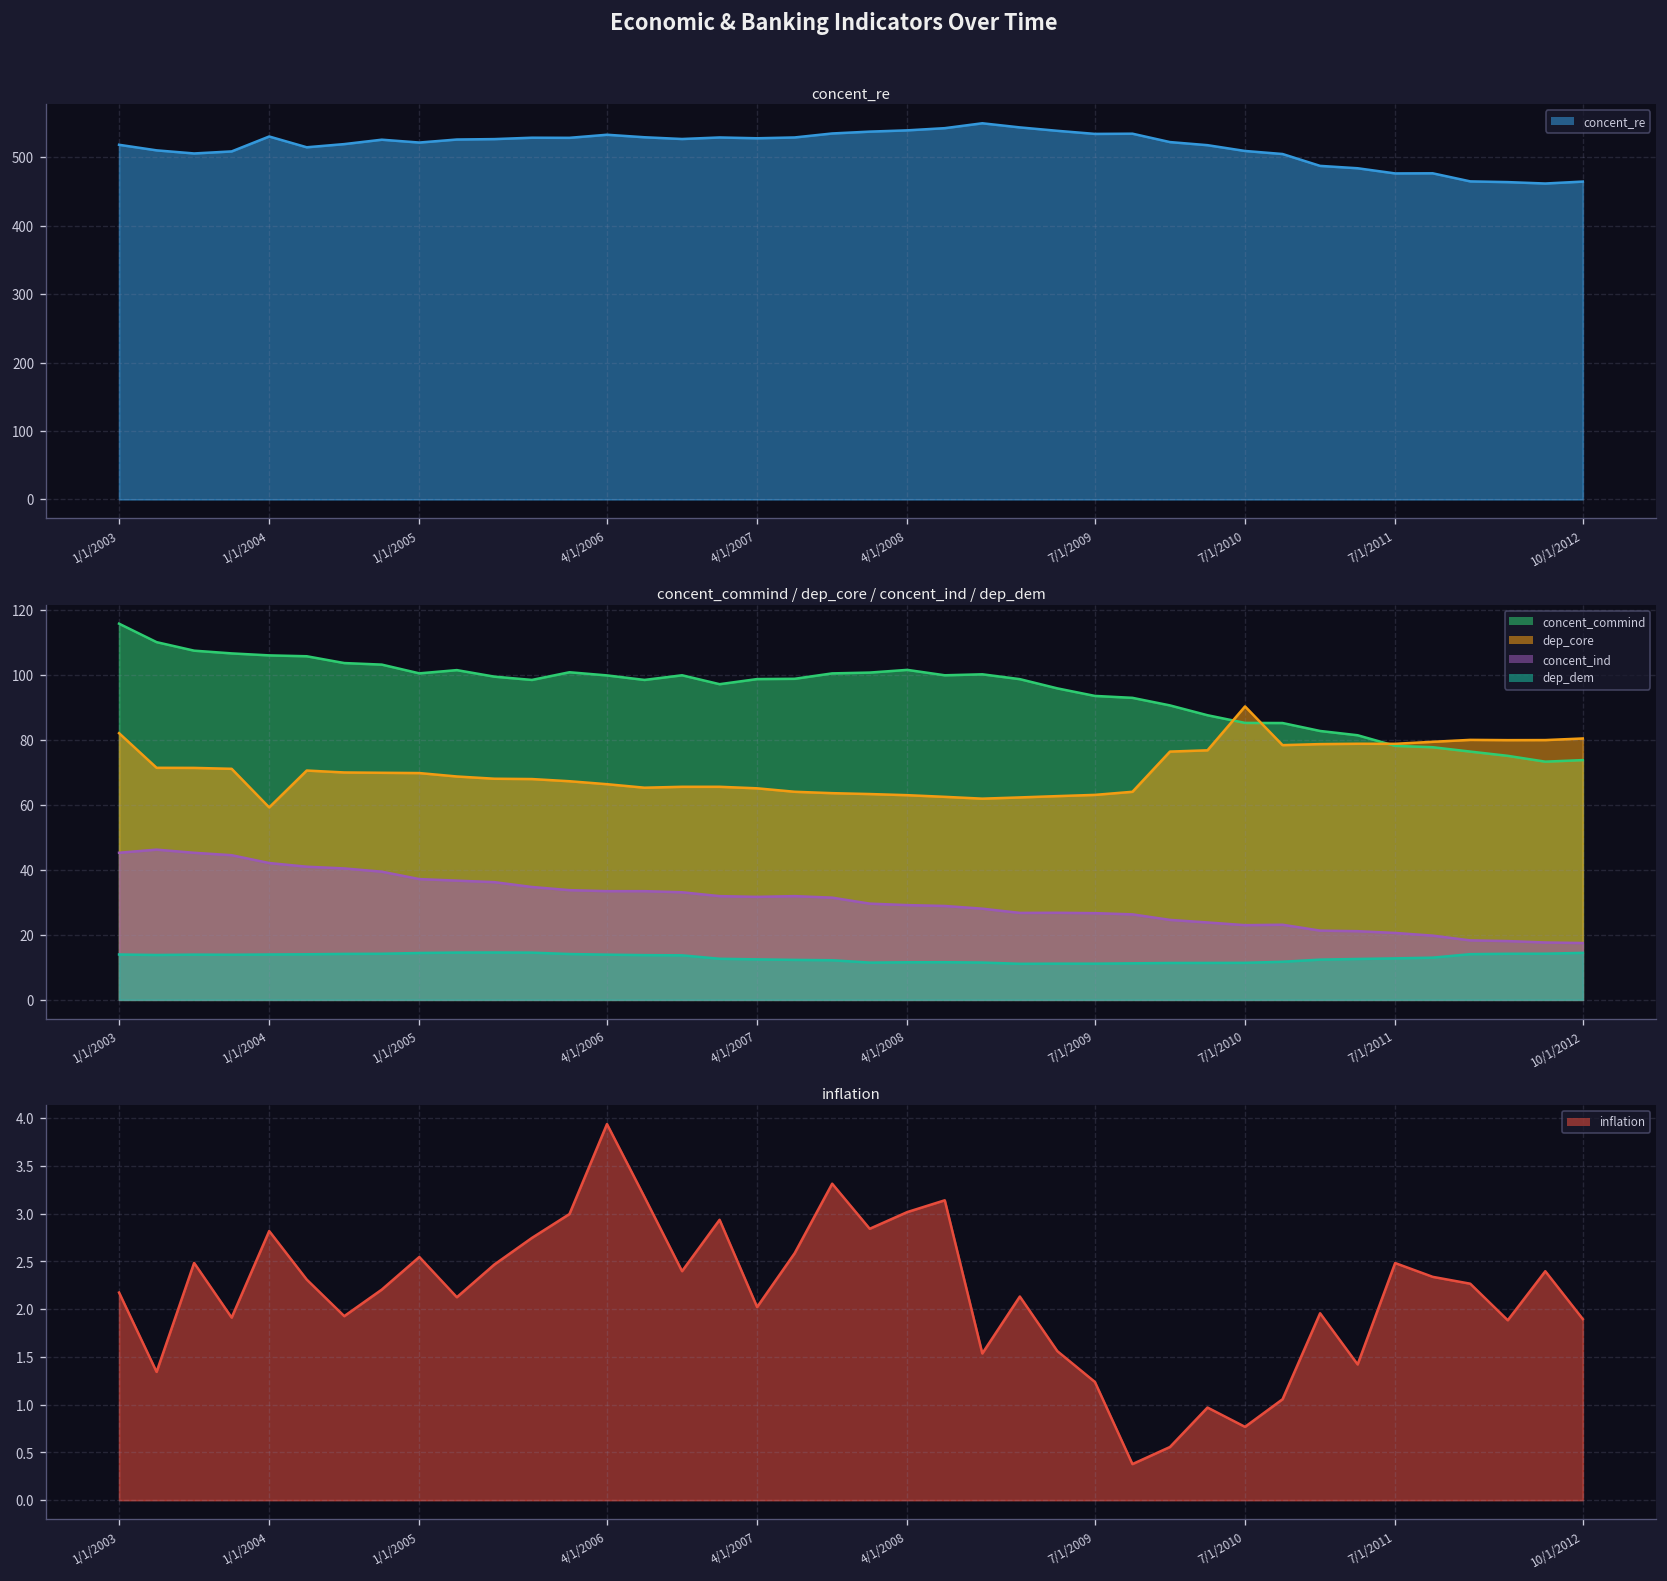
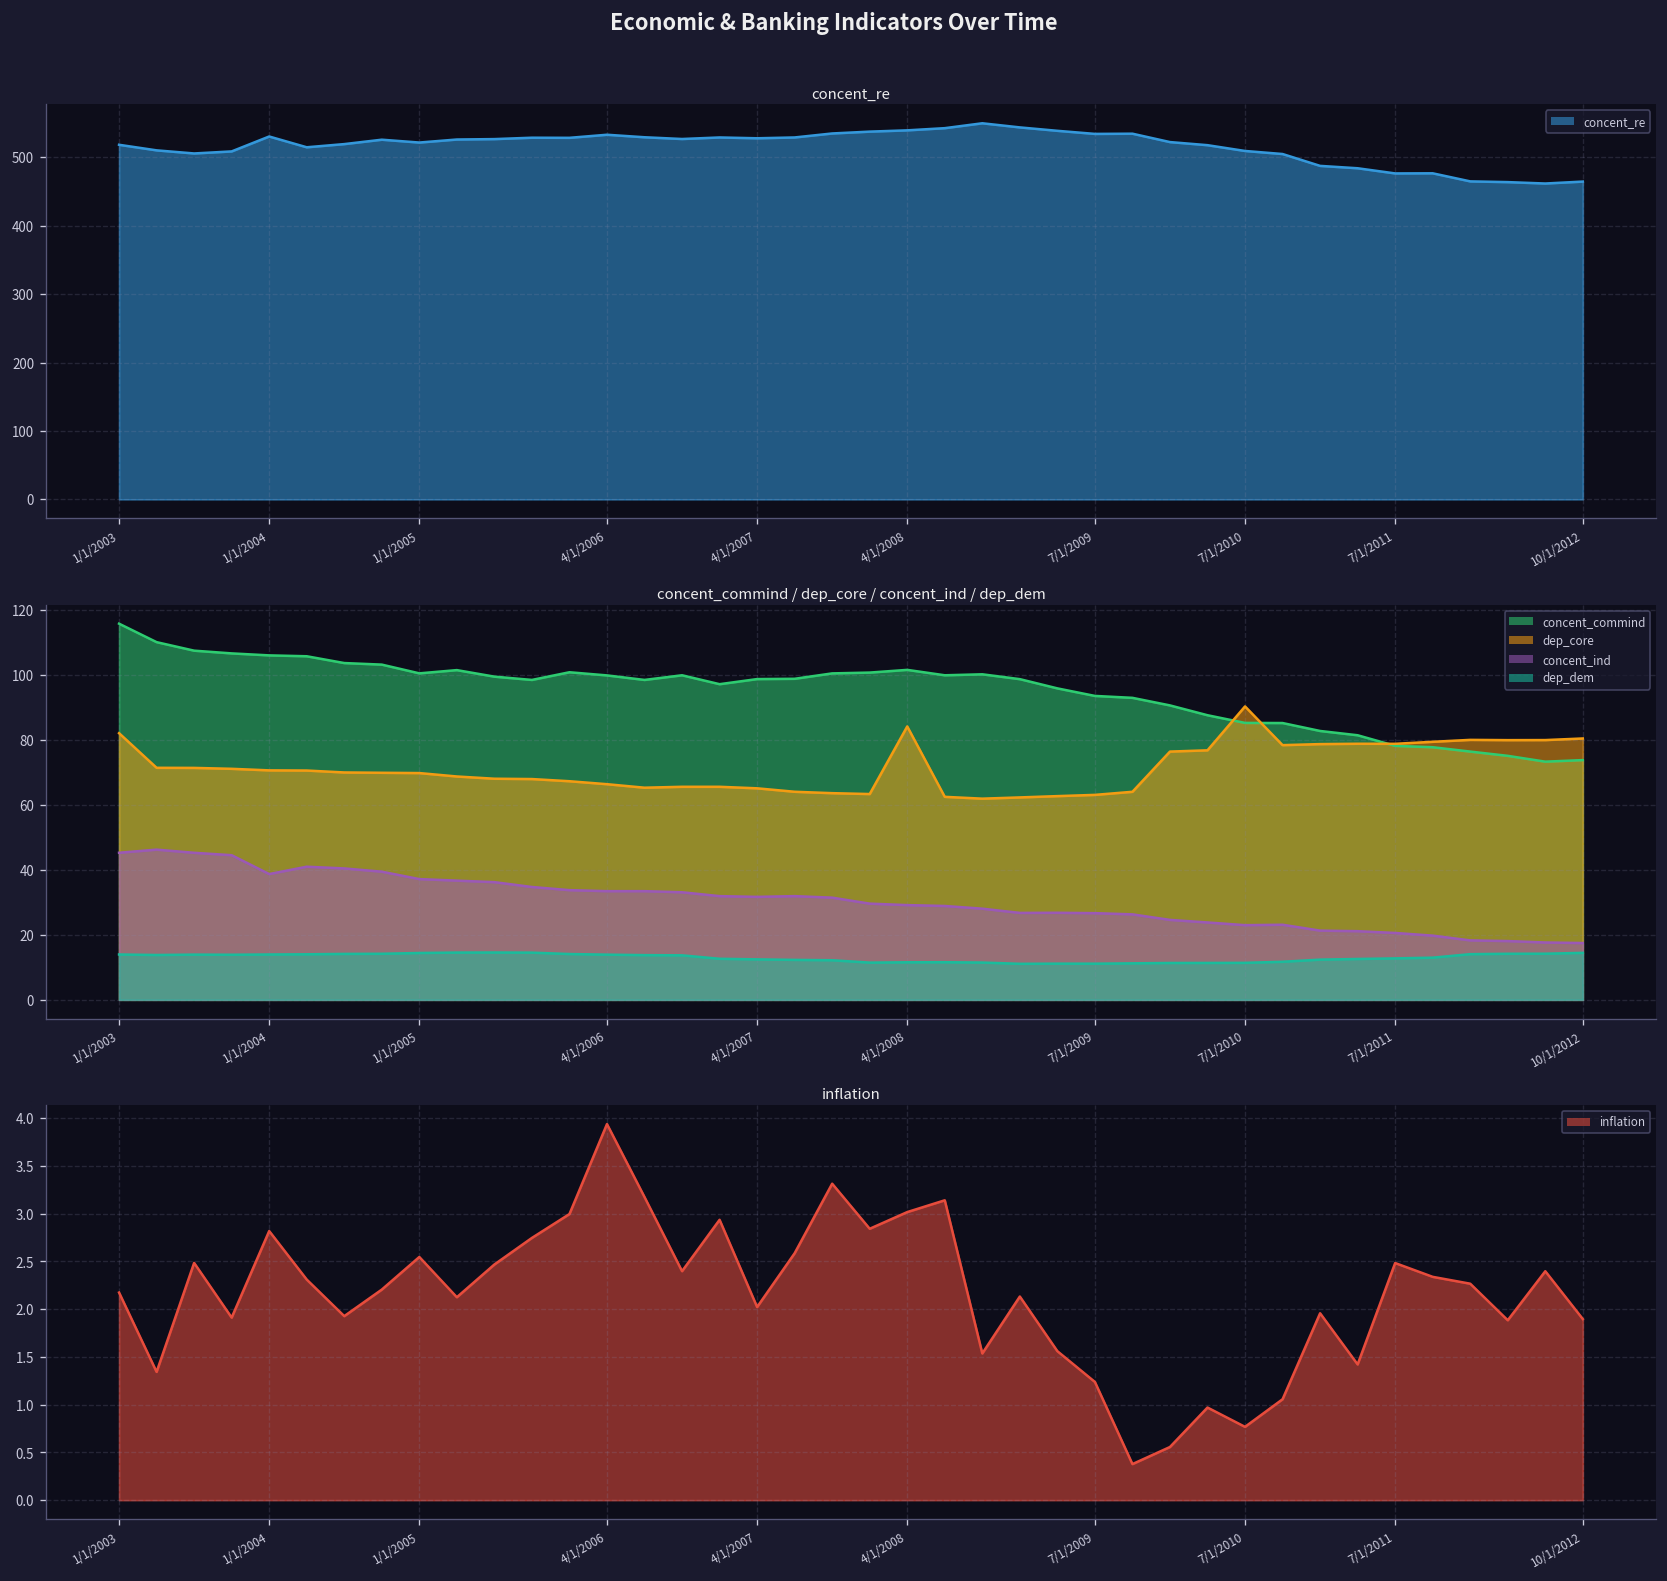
  {
    "concent_re": {
      "1/1/2003": 520,
      "1/1/2004": 530,
      "1/1/2005": 520,
      "4/1/2006": 530,
      "4/1/2007": 530,
      "4/1/2008": 540,
      "7/1/2009": 530,
      "7/1/2010": 510,
      "7/1/2011": 480,
      "10/1/2012": 460
    },
    "concent_commind / dep_core / concent_ind / dep_dem": {
      "dep_core": {
        "1/1/2003": 82,
-       "1/1/2004": 59,
+       "1/1/2004": 71,
        "1/1/2005": 70,
        "4/1/2006": 66,
        "4/1/2007": 65,
-       "4/1/2008": 63,
+       "4/1/2008": 84,
        "7/1/2009": 63,
        "7/1/2010": 90,
        "10/1/2012": 80
      },
      "concent_ind": {
        "1/1/2003": 45,
-       "1/1/2004": 42,
+       "1/1/2004": 39,
        "1/1/2005": 37,
        "4/1/2006": 33,
        "4/1/2007": 32,
        "4/1/2008": 29,
        "7/1/2009": 27,
        "7/1/2010": 23,
        "7/1/2011": 21,
        "10/1/2012": 17
      }
    },
    "inflation": {
      "1/1/2003": 2.2,
      "1/1/2004": 2.8,
      "1/1/2005": 2.5,
      "4/1/2006": 3.9,
      "4/1/2007": 2.0,
      "4/1/2008": 3.0,
      "7/1/2009": 1.2,
      "7/1/2010": 0.8,
      "7/1/2011": 2.5,
      "10/1/2012": 1.9
    }
  }
